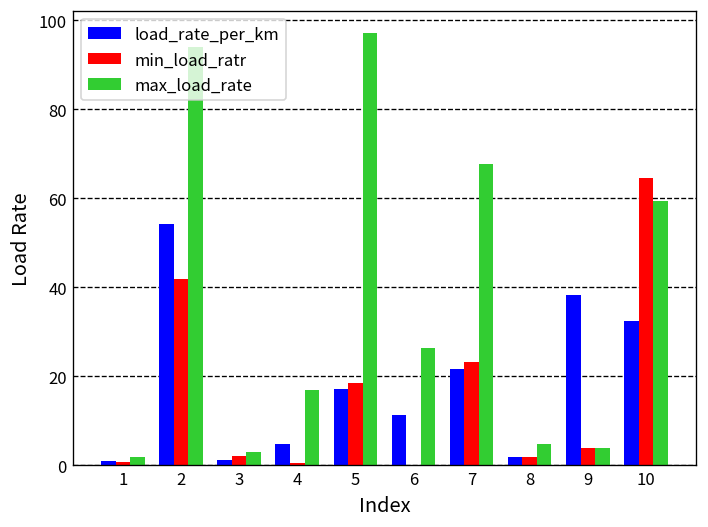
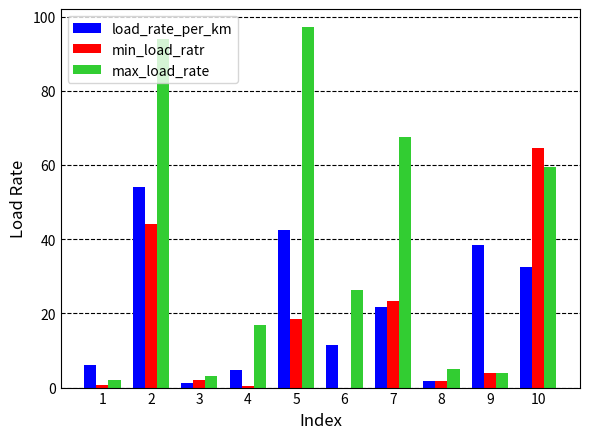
  {
    "load_rate_per_km": {
-     "1": 1,
+     "1": 6,
      "2": 54,
      "3": 1,
      "4": 5,
-     "5": 17,
+     "5": 43,
      "6": 11,
      "7": 22,
      "8": 2,
      "9": 38,
      "10": 32
    },
    "min_load_ratr": {
-     "2": 42,
+     "2": 44,
      "3": 2,
      "5": 18,
      "7": 23,
      "8": 2,
      "9": 4,
      "10": 65
    },
    "max_load_rate": {
      "1": 2,
      "3": 3,
      "4": 17,
      "5": 97,
      "6": 26,
      "7": 68,
      "8": 5,
      "9": 4,
      "10": 59
    }
  }
